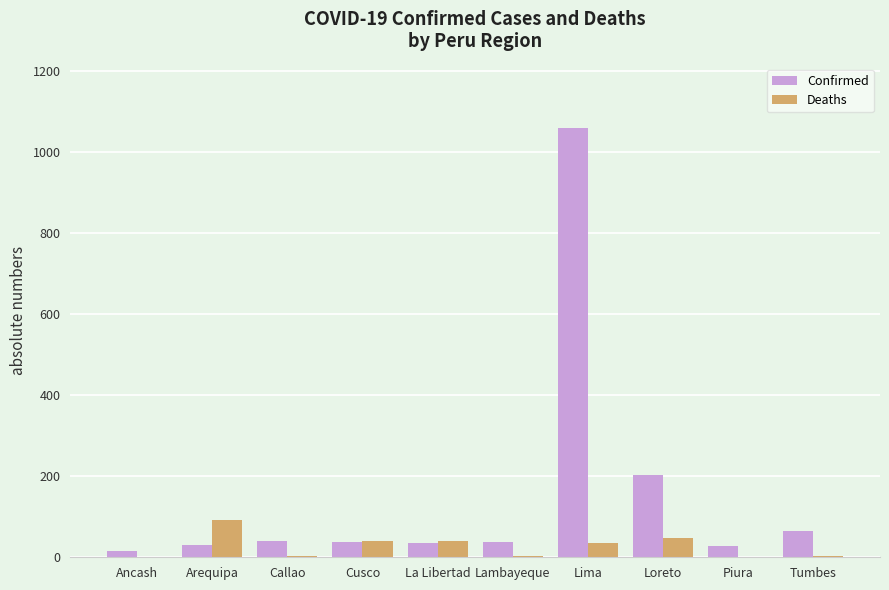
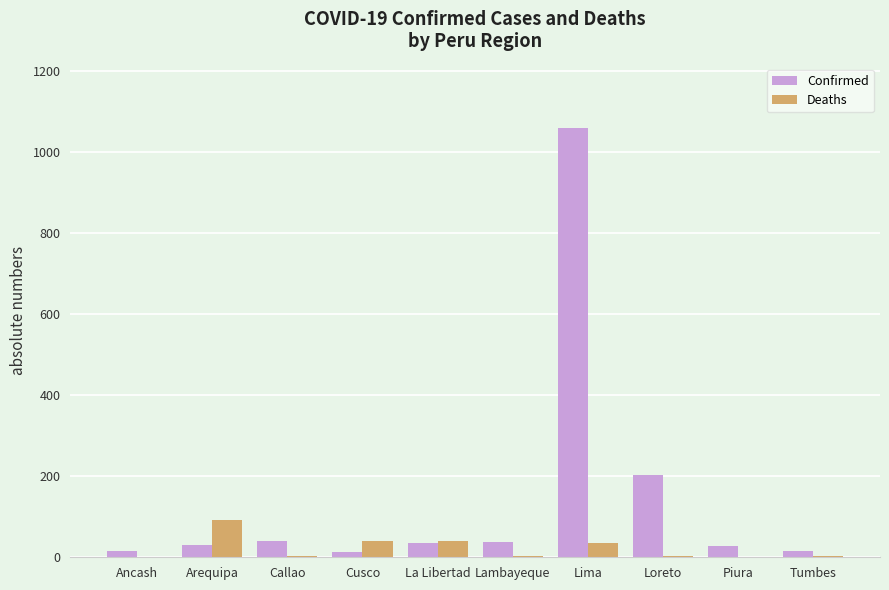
  {
    "Confirmed": {
      "Ancash": 20,
      "Arequipa": 30,
      "Callao": 40,
-     "Cusco": 40,
+     "Cusco": 10,
      "La Libertad": 30,
      "Lambayeque": 40,
      "Lima": 1060,
      "Loreto": 200,
      "Piura": 30,
-     "Tumbes": 60
+     "Tumbes": 20
    },
    "Deaths": {
      "Arequipa": 90,
      "Cusco": 40,
      "La Libertad": 40,
      "Lima": 30,
-     "Loreto": 50
+     "Loreto": 0
    }
  }
